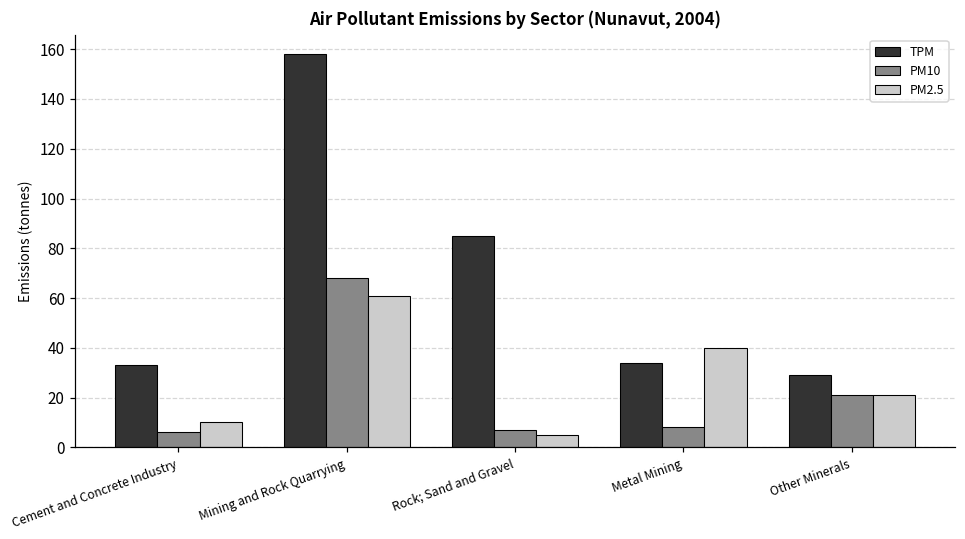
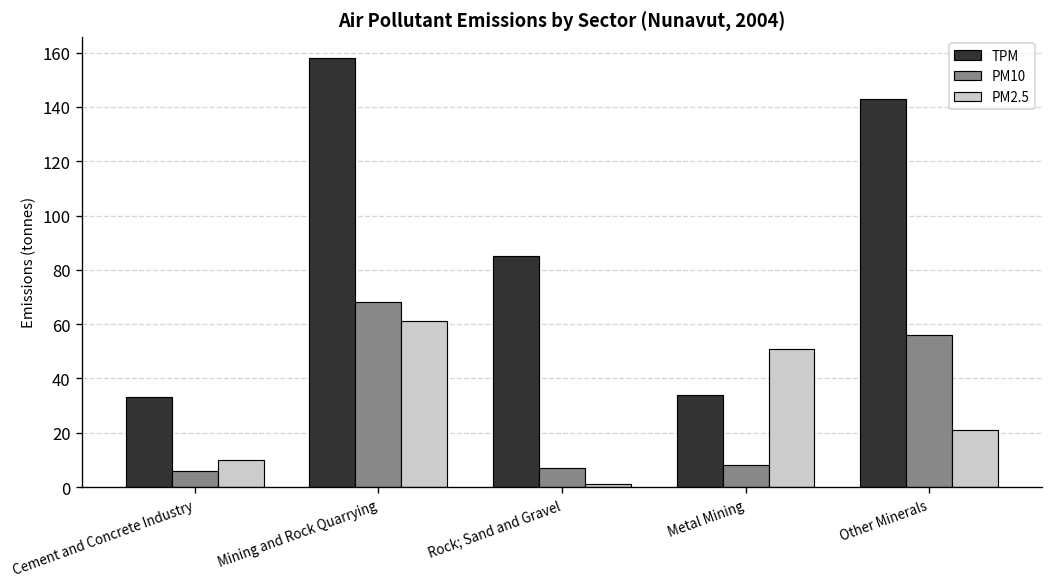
  {
    "TPM": {
      "Cement and Concrete Industry": 33,
      "Mining and Rock Quarrying": 158,
      "Rock; Sand and Gravel": 85,
      "Metal Mining": 34,
-     "Other Minerals": 29
+     "Other Minerals": 143
    },
    "PM10": {
      "Cement and Concrete Industry": 6,
      "Mining and Rock Quarrying": 68,
      "Rock; Sand and Gravel": 7,
      "Metal Mining": 8,
-     "Other Minerals": 21
+     "Other Minerals": 56
    },
    "PM2.5": {
      "Cement and Concrete Industry": 10,
      "Mining and Rock Quarrying": 61,
-     "Rock; Sand and Gravel": 5,
-     "Metal Mining": 40,
+     "Rock; Sand and Gravel": 1,
+     "Metal Mining": 51,
      "Other Minerals": 21
    }
  }
